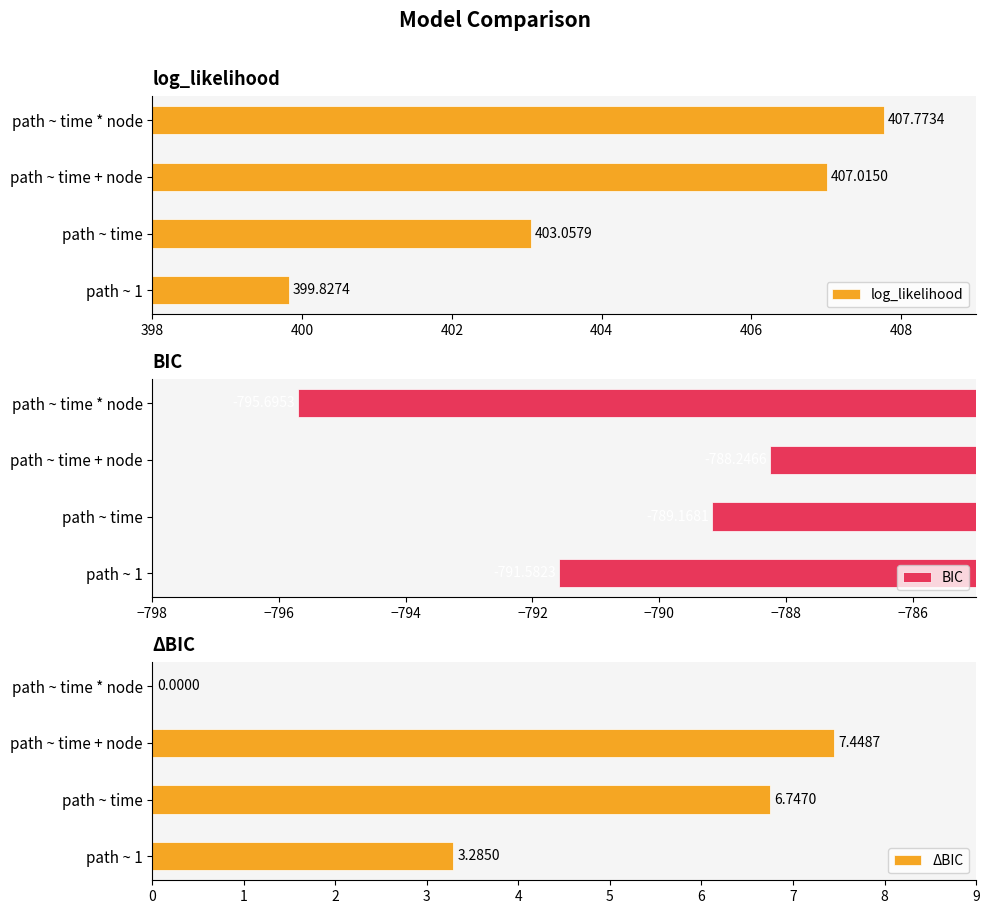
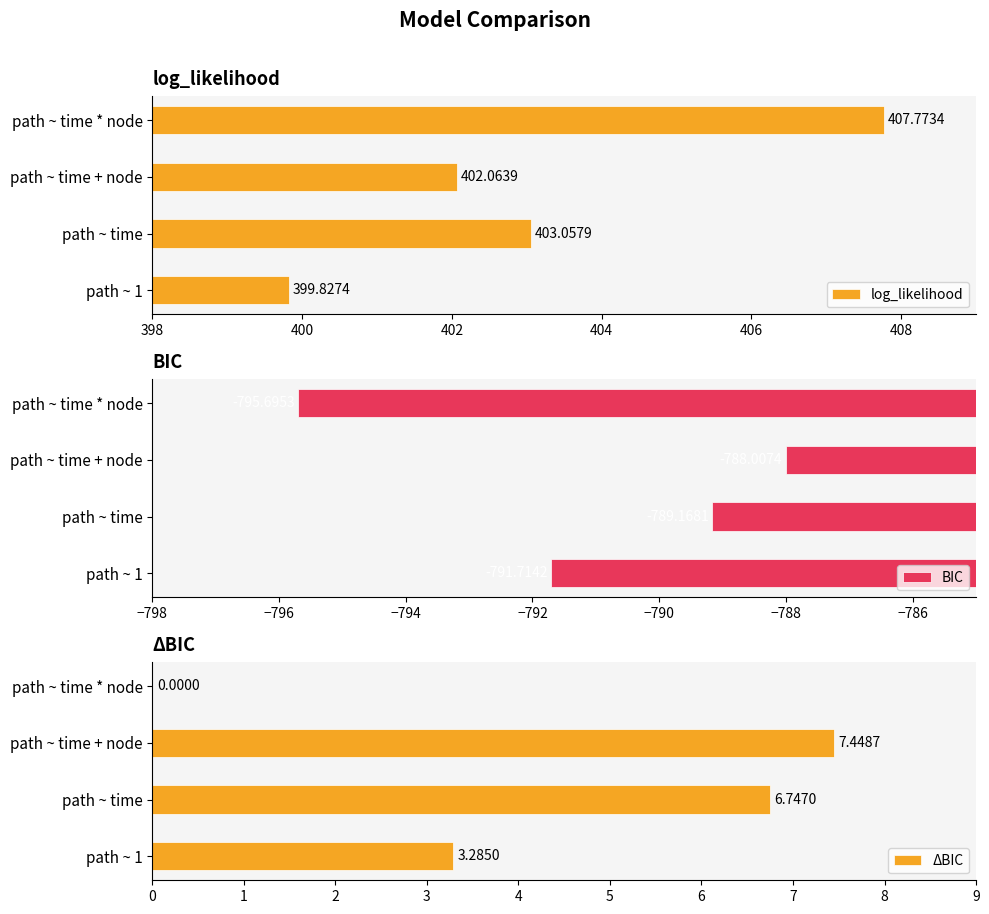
  {
    "log_likelihood": {
      "path ~ time * node": 407.7734,
-     "path ~ time + node": 407.0150,
+     "path ~ time + node": 402.0639,
      "path ~ time": 403.0579,
      "path ~ 1": 399.8274
    },
    "BIC": {
      "path ~ time * node": -795.7,
-     "path ~ time + node": -788.2,
+     "path ~ time + node": -788.0,
      "path ~ time": -789.2,
-     "path ~ 1": -791.6
+     "path ~ 1": -791.7
    },
    "ΔBIC": {
      "path ~ time * node": 0.0000,
      "path ~ time + node": 7.4487,
      "path ~ time": 6.7470,
      "path ~ 1": 3.2850
    }
  }
